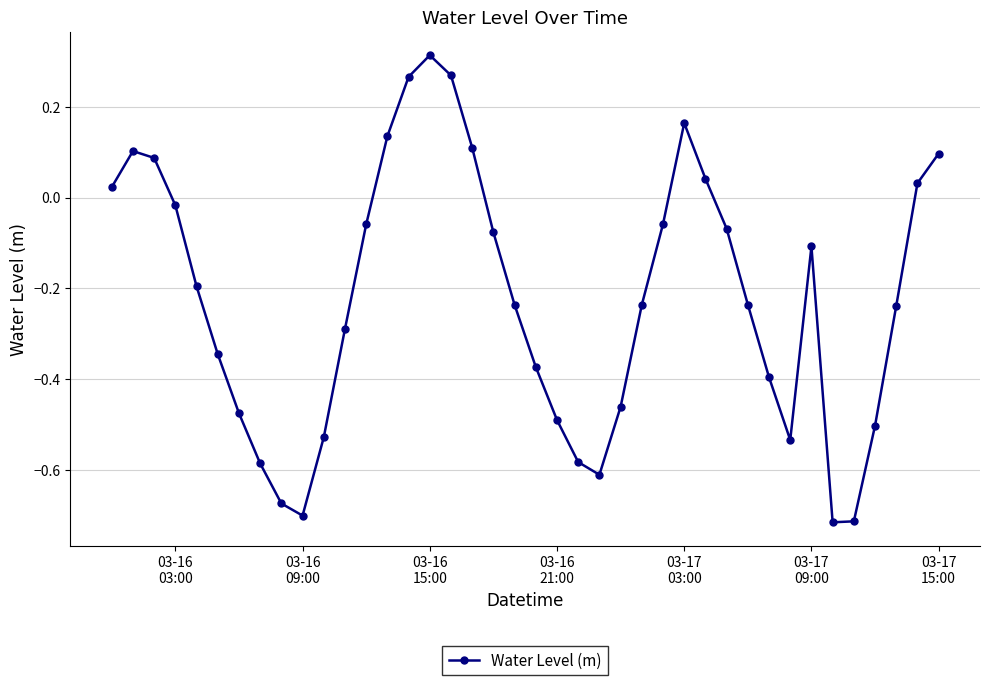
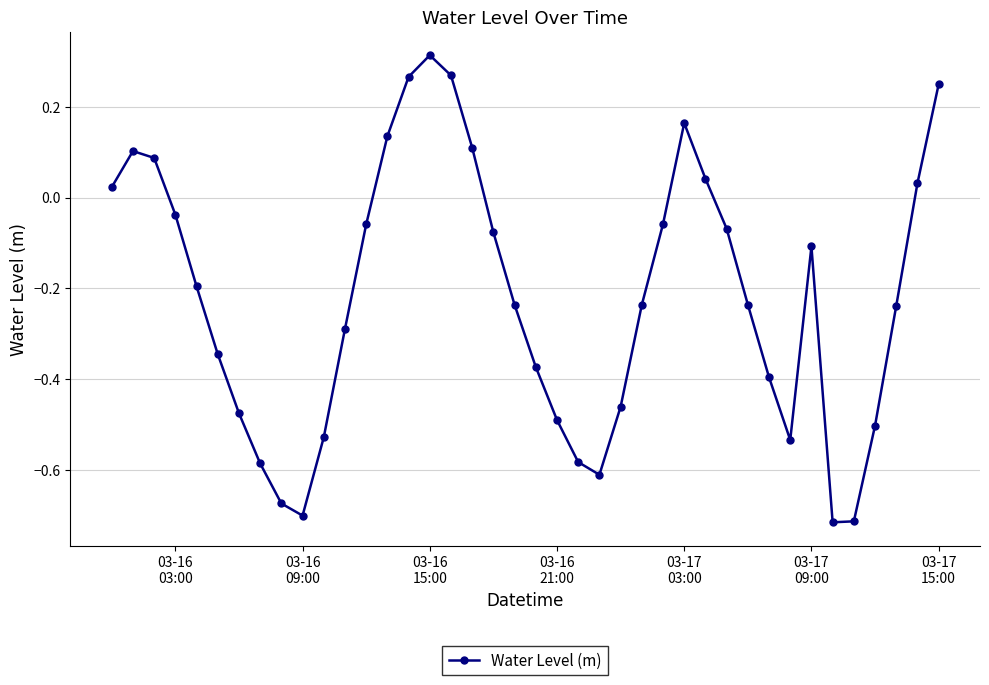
  {
-   "03-16 03:00": -0.02,
+   "03-16 03:00": -0.04,
    "03-16 09:00": -0.70,
    "03-16 15:00": 0.31,
    "03-16 21:00": -0.49,
    "03-17 03:00": 0.16,
    "03-17 09:00": -0.11,
-   "03-17 15:00": 0.10
+   "03-17 15:00": 0.25
  }
